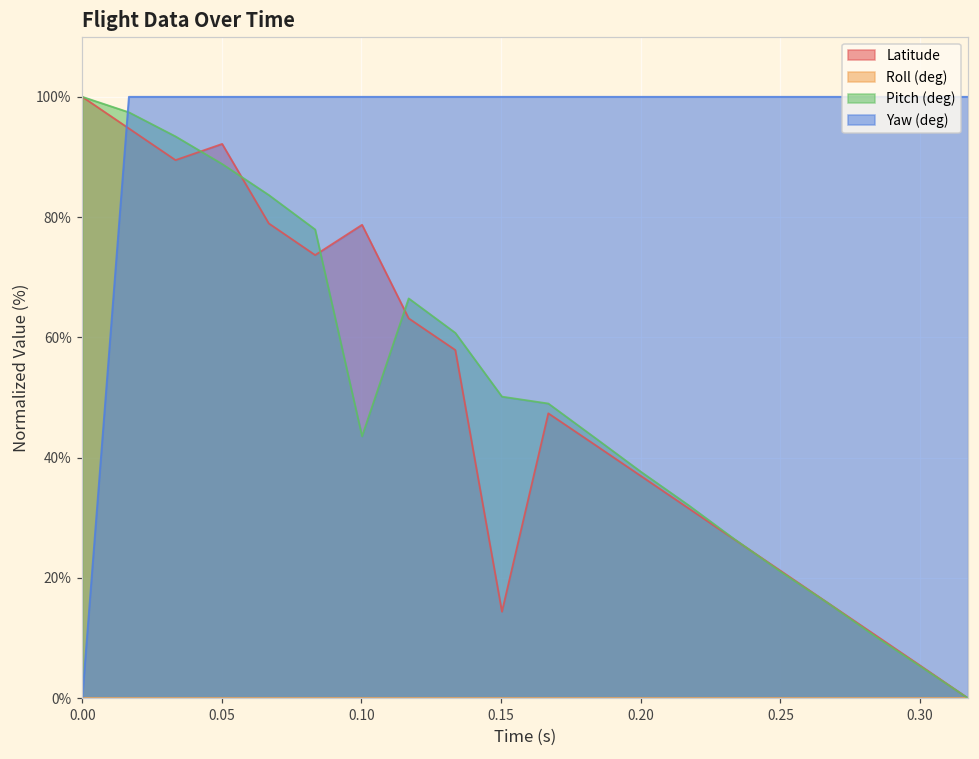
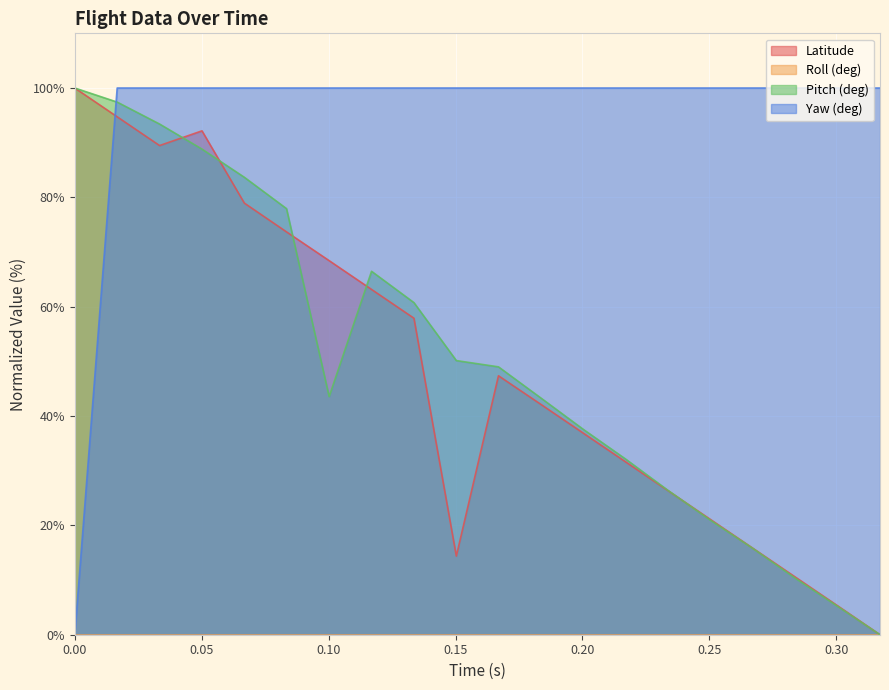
  {
    "Latitude": {
      "0.05": "92%",
-     "0.10": "79%",
+     "0.10": "68%",
      "0.15": "14%"
    },
    "Roll (deg)": {
      "0.05": "0%",
      "0.10": "0%",
      "0.15": "0%"
    },
    "Pitch (deg)": {
      "0.05": "89%",
      "0.10": "44%",
      "0.15": "50%"
    },
    "Yaw (deg)": {
      "0.05": "100%",
      "0.10": "100%",
      "0.15": "100%"
    }
  }
